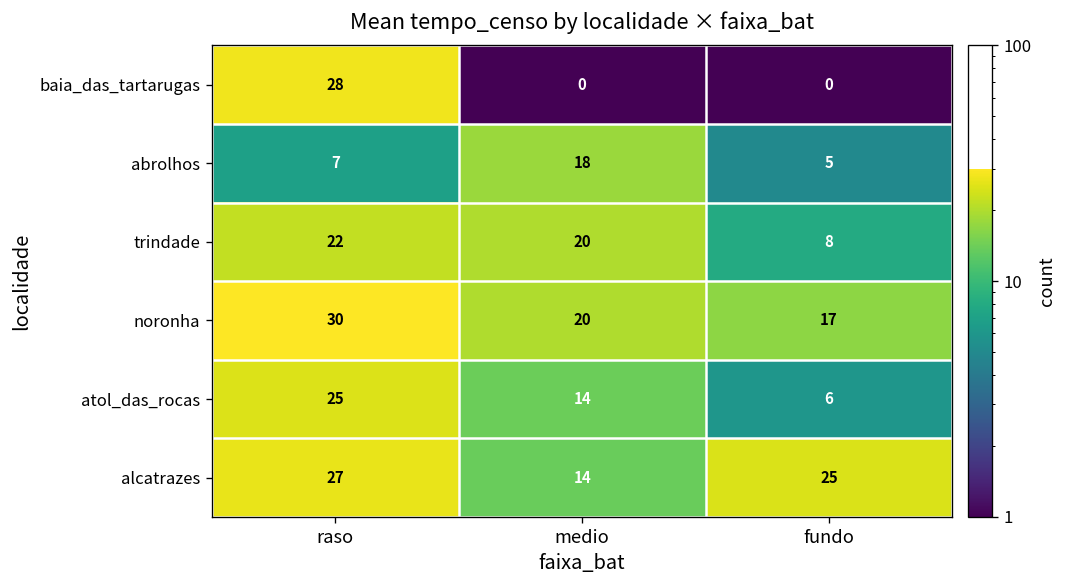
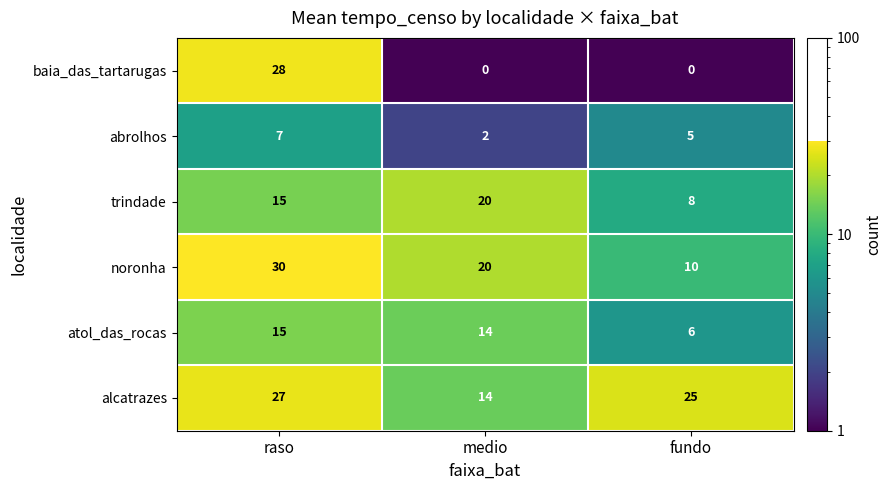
  {
    "baia_das_tartarugas": {
      "raso": 28,
      "medio": 0,
      "fundo": 0
    },
    "abrolhos": {
      "raso": 7,
-     "medio": 18,
+     "medio": 2,
      "fundo": 5
    },
    "trindade": {
-     "raso": 22,
+     "raso": 15,
      "medio": 20,
      "fundo": 8
    },
    "noronha": {
      "raso": 30,
      "medio": 20,
-     "fundo": 17
+     "fundo": 10
    },
    "atol_das_rocas": {
-     "raso": 25,
+     "raso": 15,
      "medio": 14,
      "fundo": 6
    },
    "alcatrazes": {
      "raso": 27,
      "medio": 14,
      "fundo": 25
    }
  }
